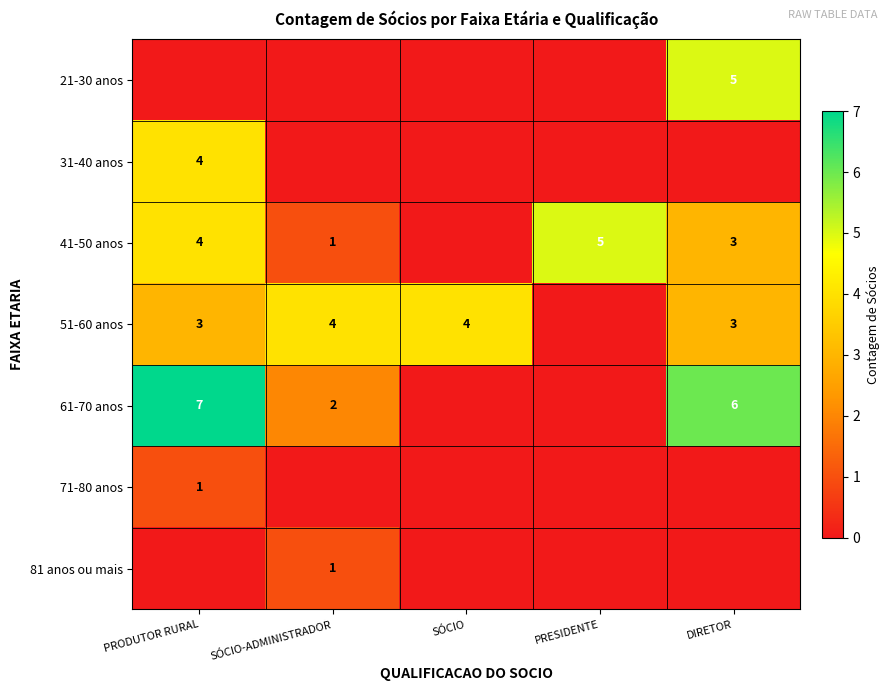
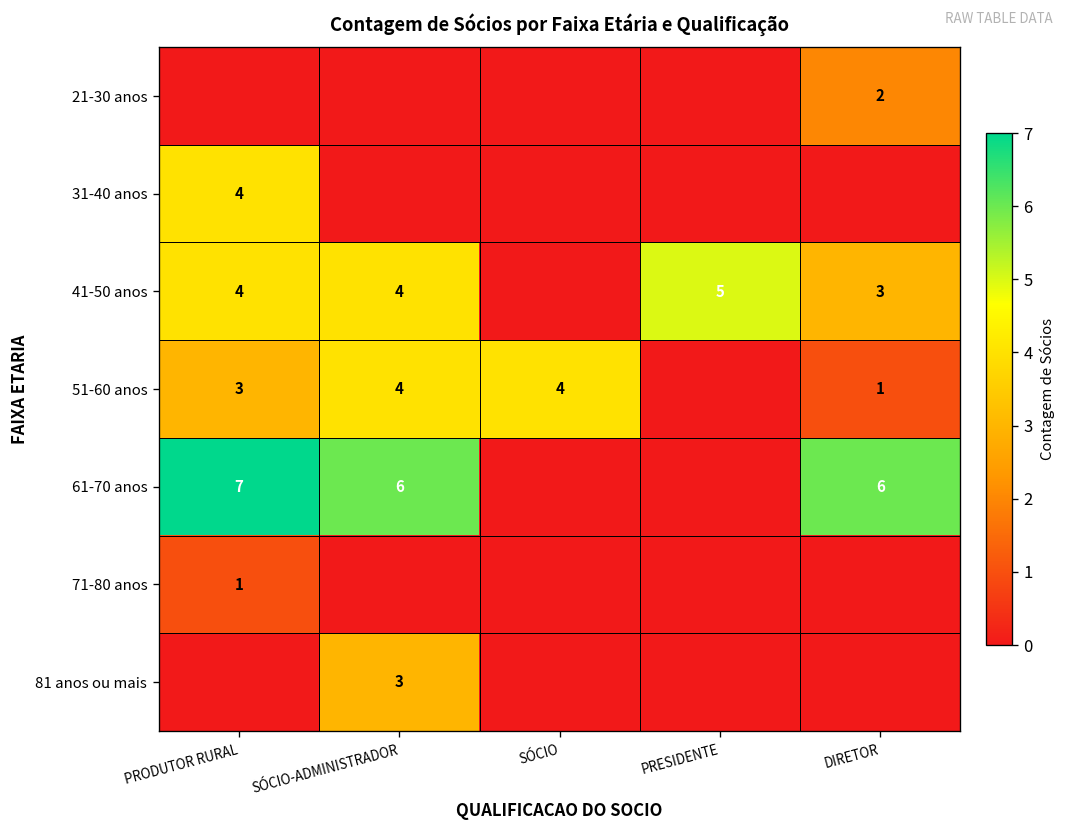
  {
    "21-30 anos": {
-     "DIRETOR": 5
+     "DIRETOR": 2
    },
    "31-40 anos": {
      "PRODUTOR RURAL": 4
    },
    "41-50 anos": {
      "PRODUTOR RURAL": 4,
-     "SÓCIO-ADMINISTRADOR": 1,
+     "SÓCIO-ADMINISTRADOR": 4,
      "PRESIDENTE": 5,
      "DIRETOR": 3
    },
    "51-60 anos": {
      "PRODUTOR RURAL": 3,
      "SÓCIO-ADMINISTRADOR": 4,
      "SÓCIO": 4,
-     "DIRETOR": 3
+     "DIRETOR": 1
    },
    "61-70 anos": {
      "PRODUTOR RURAL": 7,
-     "SÓCIO-ADMINISTRADOR": 2,
+     "SÓCIO-ADMINISTRADOR": 6,
      "DIRETOR": 6
    },
    "71-80 anos": {
      "PRODUTOR RURAL": 1
    },
    "81 anos ou mais": {
-     "SÓCIO-ADMINISTRADOR": 1
+     "SÓCIO-ADMINISTRADOR": 3
    }
  }
